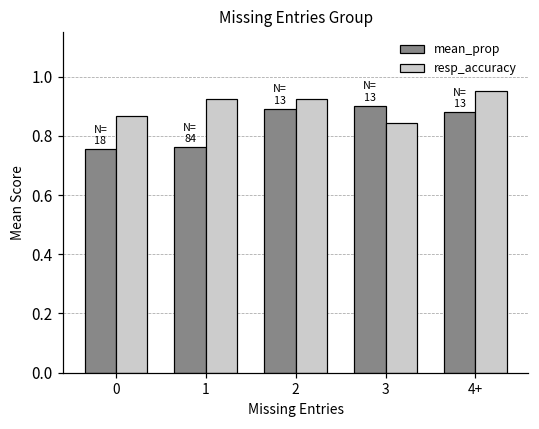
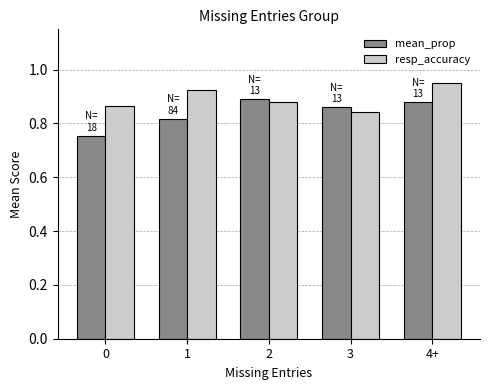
  {
    "mean_prop": {
-     "1": 0.76,
-     "3": 0.90
+     "1": 0.82,
+     "3": 0.86
    },
    "resp_accuracy": {
      "0": 0.87,
      "1": 0.92,
-     "2": 0.92,
+     "2": 0.88,
      "3": 0.84,
      "4+": 0.95
    }
  }
